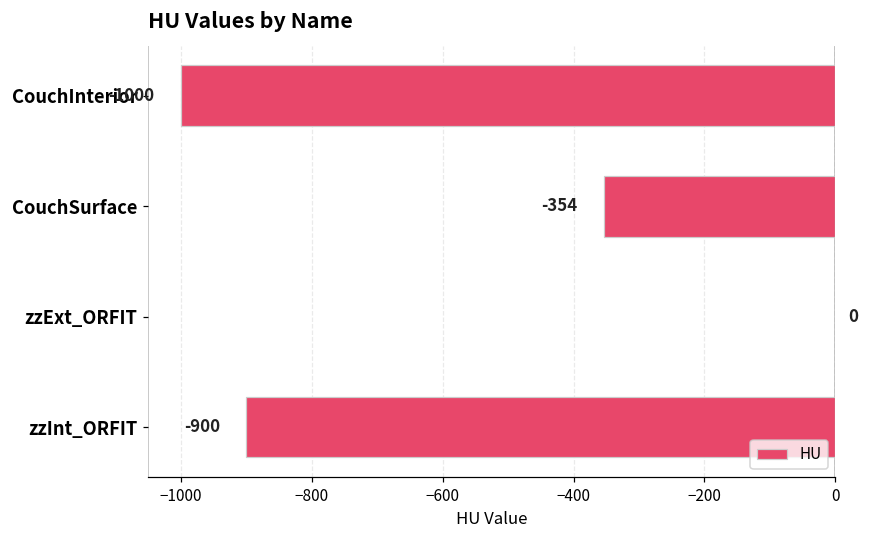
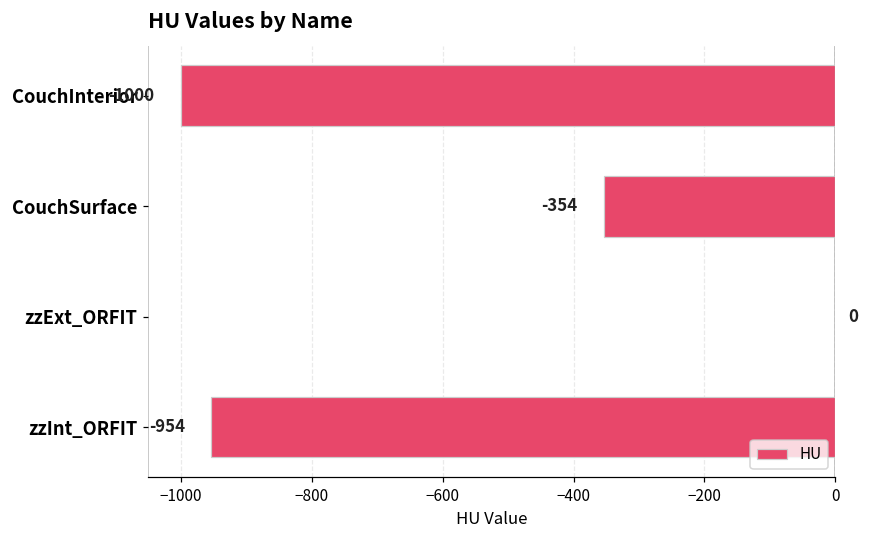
  {
    "CouchInterior": -1000,
    "CouchSurface": -354,
    "zzExt_ORFIT": 0,
-   "zzInt_ORFIT": -900
+   "zzInt_ORFIT": -954
  }
